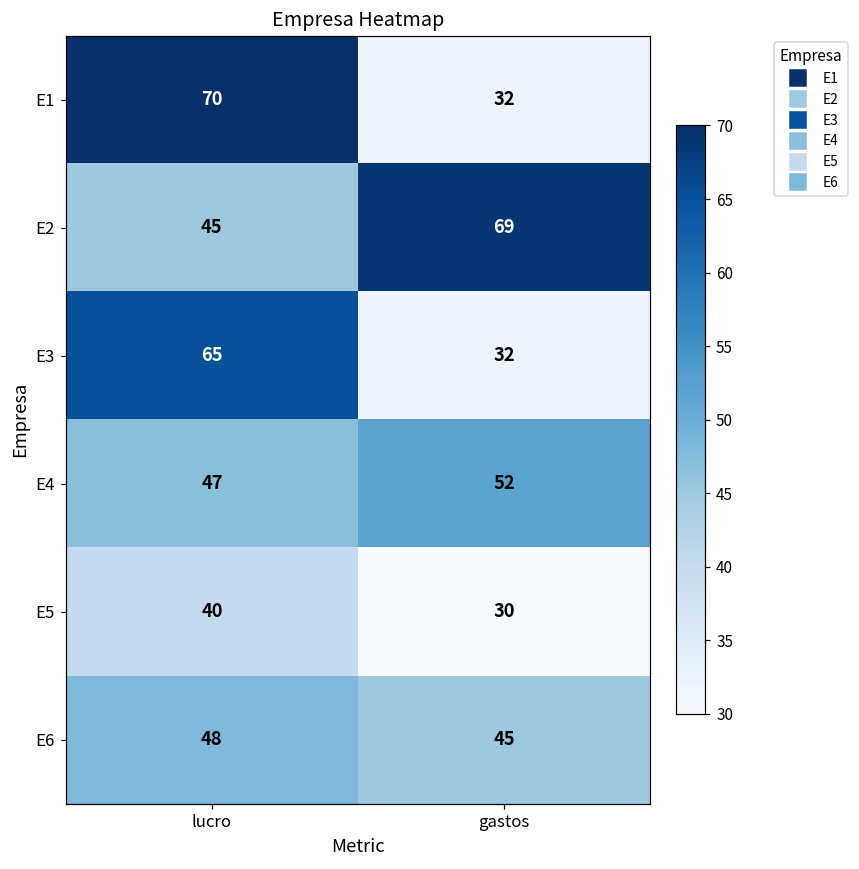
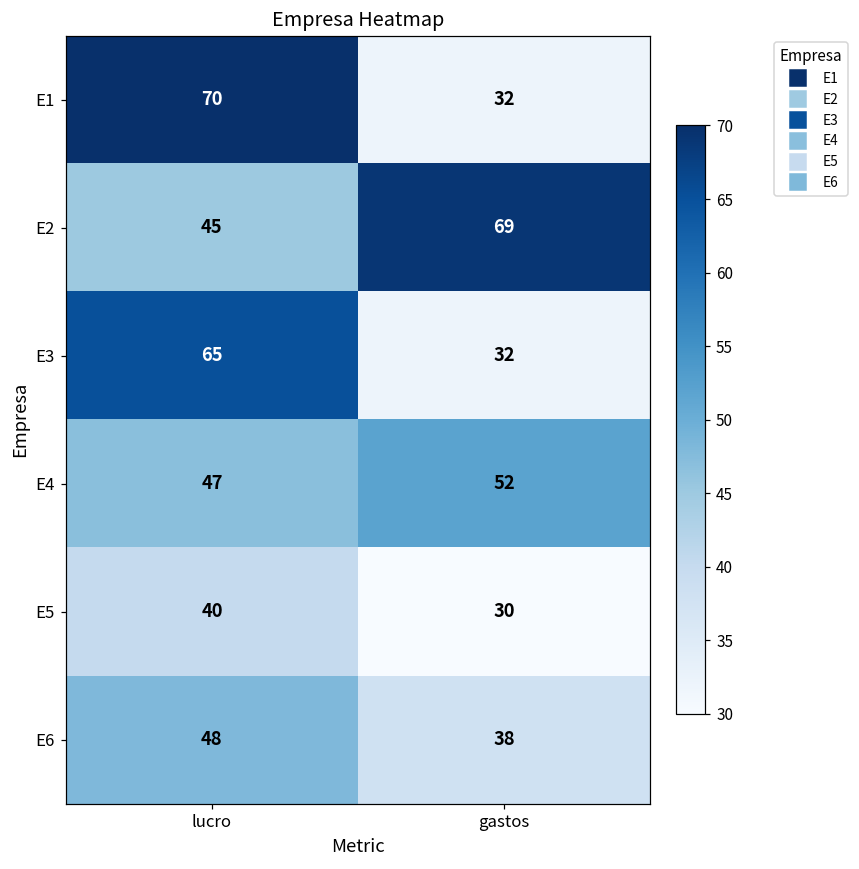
  {
    "E1": {
      "lucro": 70,
      "gastos": 32
    },
    "E2": {
      "lucro": 45,
      "gastos": 69
    },
    "E3": {
      "lucro": 65,
      "gastos": 32
    },
    "E4": {
      "lucro": 47,
      "gastos": 52
    },
    "E5": {
      "lucro": 40,
      "gastos": 30
    },
    "E6": {
      "lucro": 48,
-     "gastos": 45
+     "gastos": 38
    }
  }
